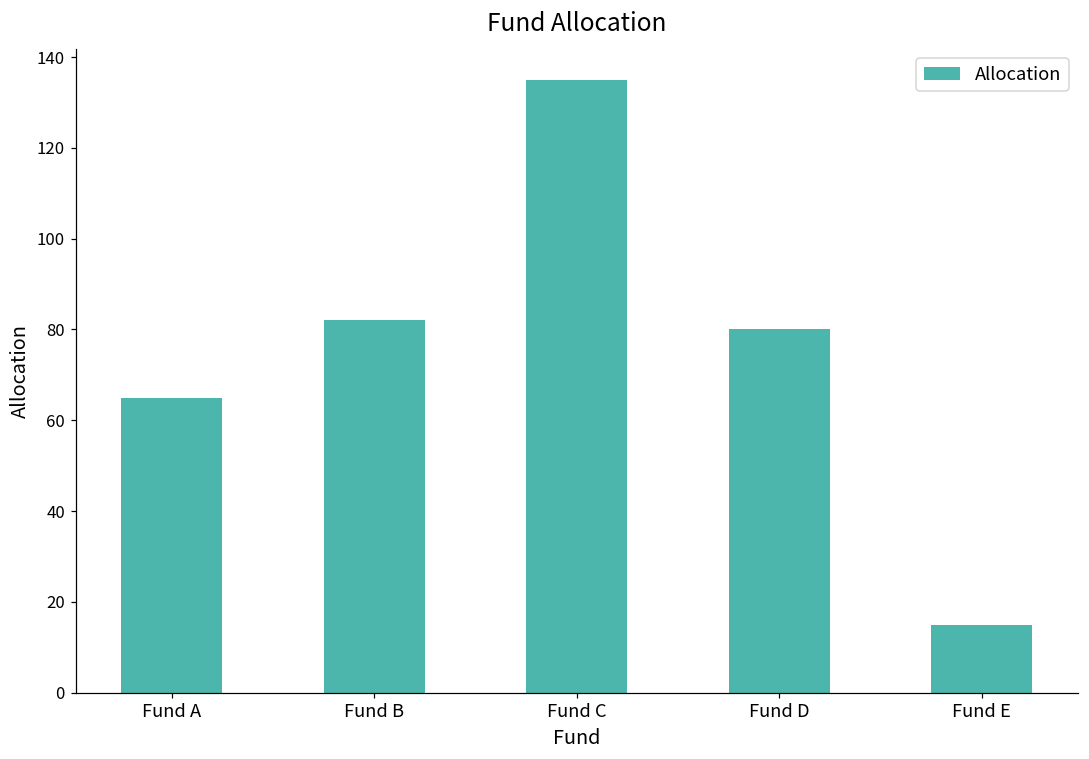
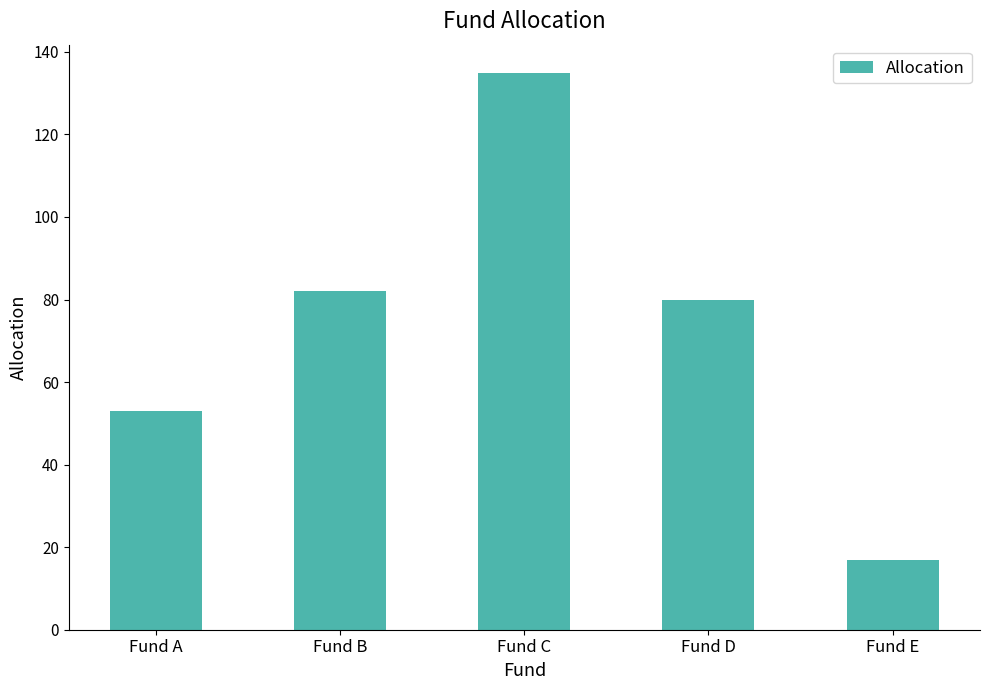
  {
-   "Fund A": 65,
+   "Fund A": 53,
    "Fund B": 82,
    "Fund C": 135,
    "Fund D": 80,
-   "Fund E": 15
+   "Fund E": 17
  }
